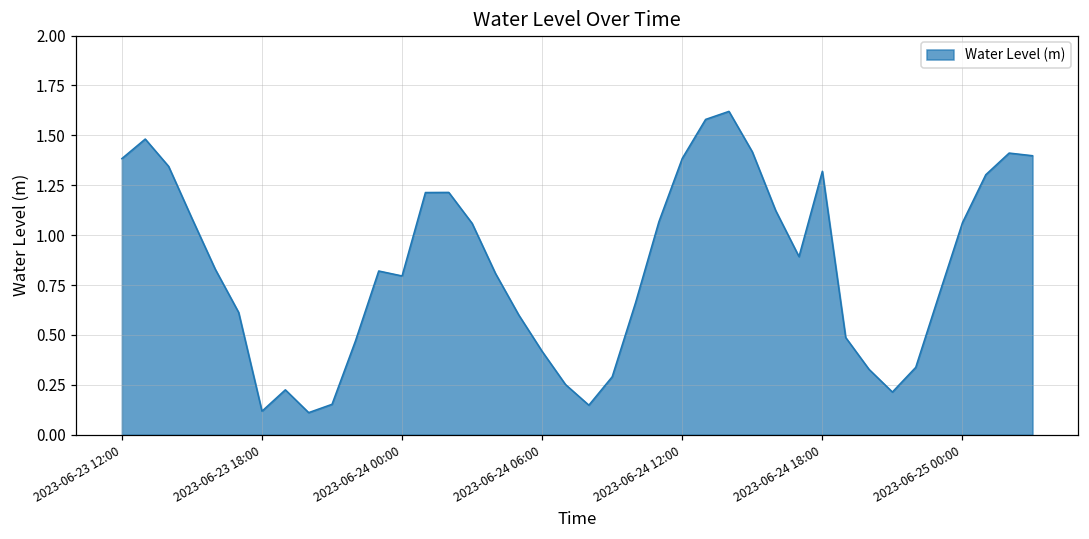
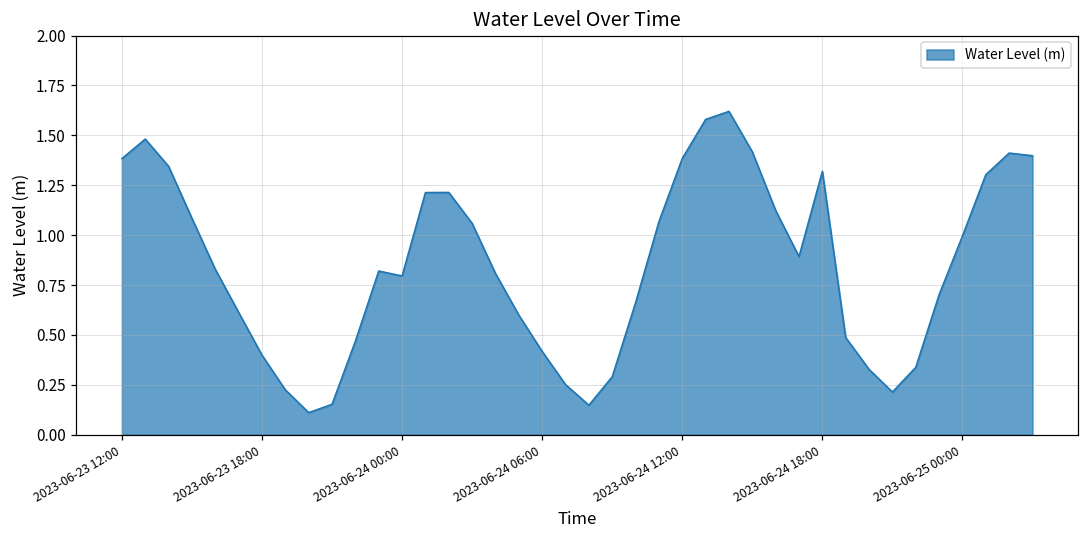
  {
    "2023-06-23 12:00": 1.38,
-   "2023-06-23 18:00": 0.12,
+   "2023-06-23 18:00": 0.40,
    "2023-06-24 00:00": 0.80,
    "2023-06-24 06:00": 0.42,
    "2023-06-24 12:00": 1.38,
    "2023-06-24 18:00": 1.32,
-   "2023-06-25 00:00": 1.06
+   "2023-06-25 00:00": 1.00
  }
